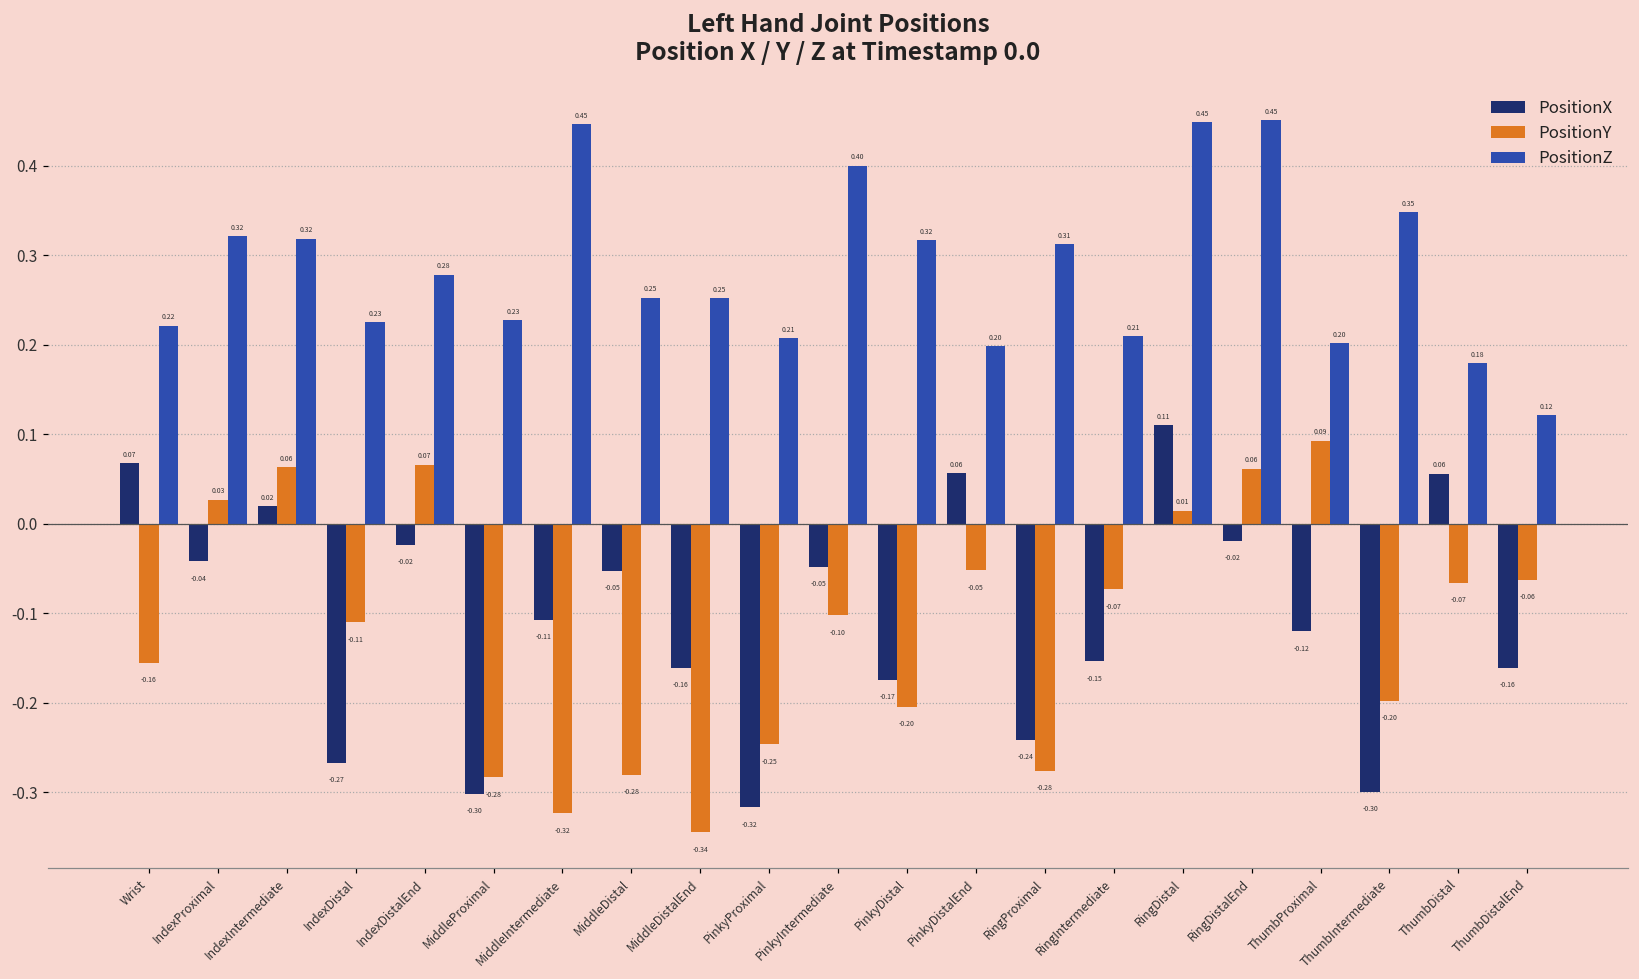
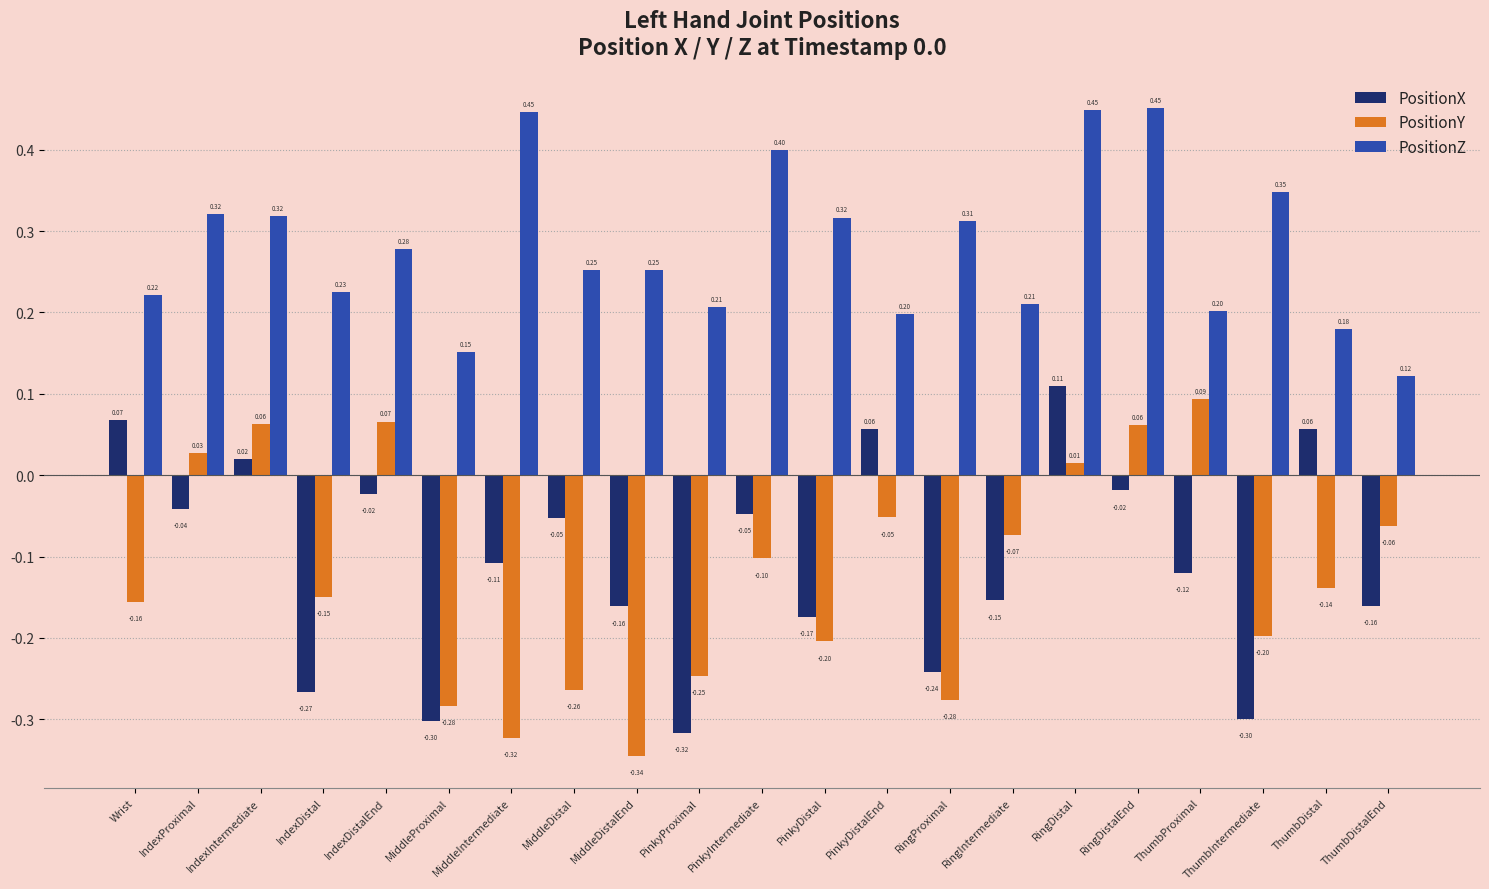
  {
    "PositionX": {
      "Wrist": 0.07,
      "IndexProximal": -0.04,
      "IndexIntermediate": 0.02,
      "IndexDistal": -0.27,
      "IndexDistalEnd": -0.02,
      "MiddleProximal": -0.30,
      "MiddleIntermediate": -0.11,
      "MiddleDistal": -0.05,
      "MiddleDistalEnd": -0.16,
      "PinkyProximal": -0.32,
      "PinkyIntermediate": -0.05,
      "PinkyDistal": -0.17,
      "PinkyDistalEnd": 0.06,
      "RingProximal": -0.24,
      "RingIntermediate": -0.15,
      "RingDistal": 0.11,
      "RingDistalEnd": -0.02,
      "ThumbProximal": -0.12,
      "ThumbIntermediate": -0.30,
      "ThumbDistal": 0.06,
      "ThumbDistalEnd": -0.16
    },
    "PositionY": {
      "Wrist": -0.16,
      "IndexProximal": 0.03,
      "IndexIntermediate": 0.06,
-     "IndexDistal": -0.11,
+     "IndexDistal": -0.15,
      "IndexDistalEnd": 0.07,
      "MiddleProximal": -0.28,
      "MiddleIntermediate": -0.32,
-     "MiddleDistal": -0.28,
+     "MiddleDistal": -0.26,
      "MiddleDistalEnd": -0.34,
      "PinkyProximal": -0.25,
      "PinkyIntermediate": -0.10,
      "PinkyDistal": -0.20,
      "PinkyDistalEnd": -0.05,
      "RingProximal": -0.28,
      "RingIntermediate": -0.07,
      "RingDistal": 0.01,
      "RingDistalEnd": 0.06,
      "ThumbProximal": 0.09,
      "ThumbIntermediate": -0.20,
-     "ThumbDistal": -0.07,
+     "ThumbDistal": -0.14,
      "ThumbDistalEnd": -0.06
    },
    "PositionZ": {
      "Wrist": 0.22,
      "IndexProximal": 0.32,
      "IndexIntermediate": 0.32,
      "IndexDistal": 0.23,
      "IndexDistalEnd": 0.28,
-     "MiddleProximal": 0.23,
+     "MiddleProximal": 0.15,
      "MiddleIntermediate": 0.45,
      "MiddleDistal": 0.25,
      "MiddleDistalEnd": 0.25,
      "PinkyProximal": 0.21,
      "PinkyIntermediate": 0.40,
      "PinkyDistal": 0.32,
      "PinkyDistalEnd": 0.20,
      "RingProximal": 0.31,
      "RingIntermediate": 0.21,
      "RingDistal": 0.45,
      "RingDistalEnd": 0.45,
      "ThumbProximal": 0.20,
      "ThumbIntermediate": 0.35,
      "ThumbDistal": 0.18,
      "ThumbDistalEnd": 0.12
    }
  }
